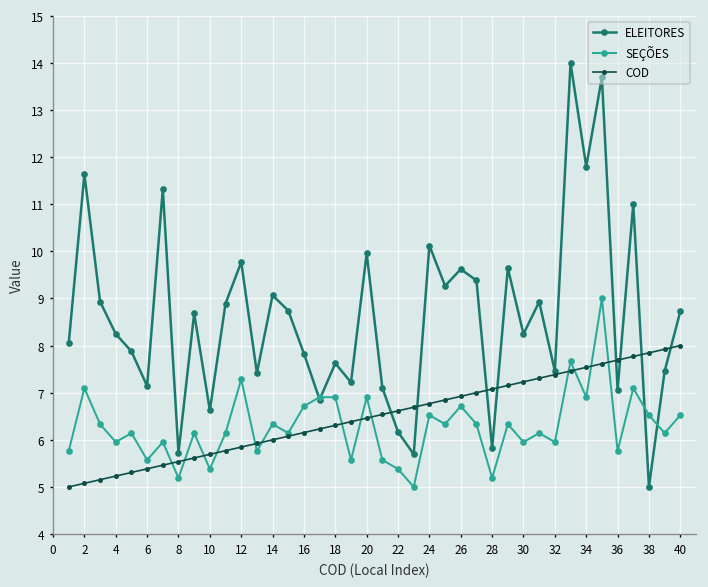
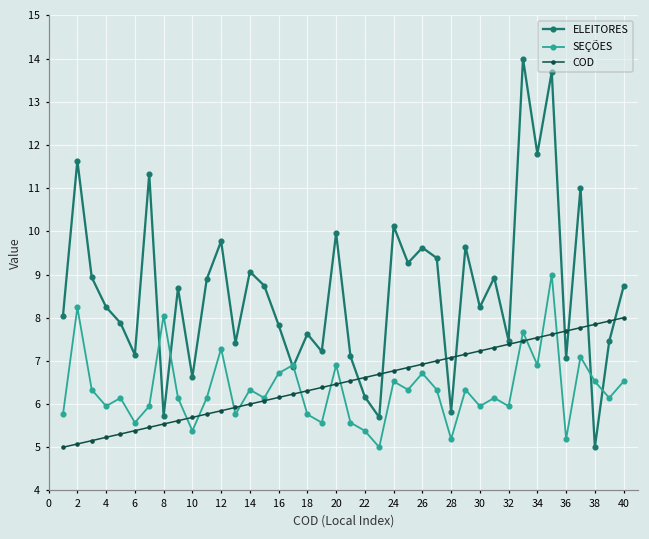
  {
    "SEÇÕES": {
-     "2": 7.1,
+     "2": 8.2,
      "4": 6.0,
      "6": 5.6,
-     "8": 5.2,
+     "8": 8.0,
      "10": 5.4,
      "12": 7.3,
      "14": 6.3,
      "16": 6.7,
-     "18": 6.9,
+     "18": 5.8,
      "20": 6.9,
      "22": 5.4,
      "24": 6.5,
      "26": 6.7,
      "28": 5.2,
      "30": 6.0,
      "32": 6.0,
      "34": 6.9,
-     "36": 5.8,
+     "36": 5.2,
      "38": 6.5,
      "40": 6.5
    }
  }
